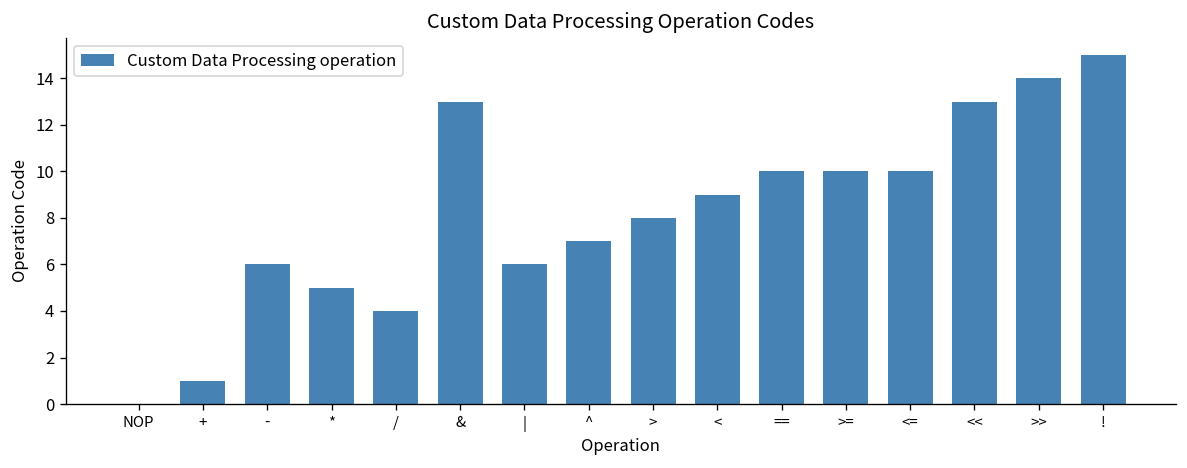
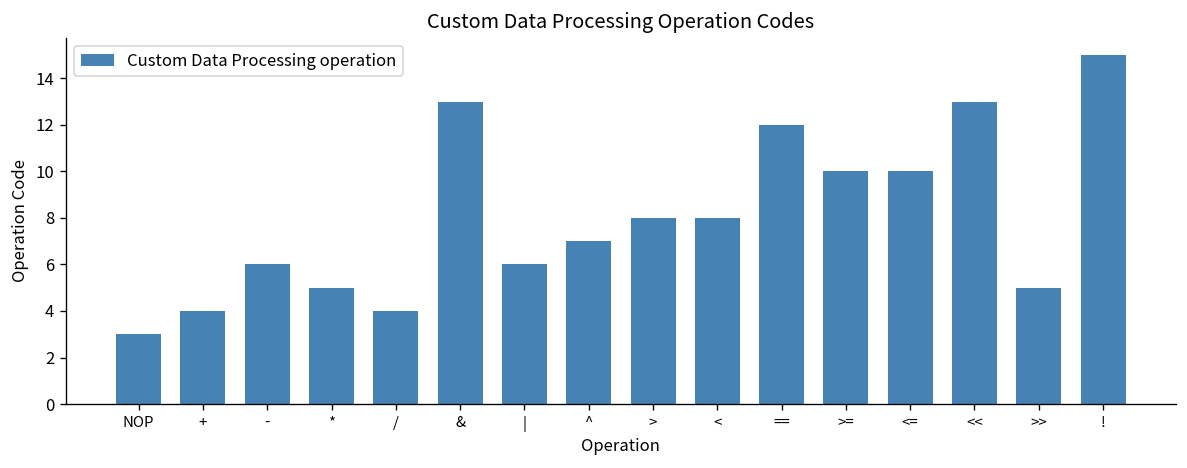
  {
-   "NOP": 0,
-   "+": 1,
+   "NOP": 3,
+   "+": 4,
    "-": 6,
    "*": 5,
    "/": 4,
    "&": 13,
    "|": 6,
    "^": 7,
    ">": 8,
-   "<": 9,
-   "==": 10,
+   "<": 8,
+   "==": 12,
    ">=": 10,
    "<=": 10,
    "<<": 13,
-   ">>": 14,
+   ">>": 5,
    "!": 15
  }
